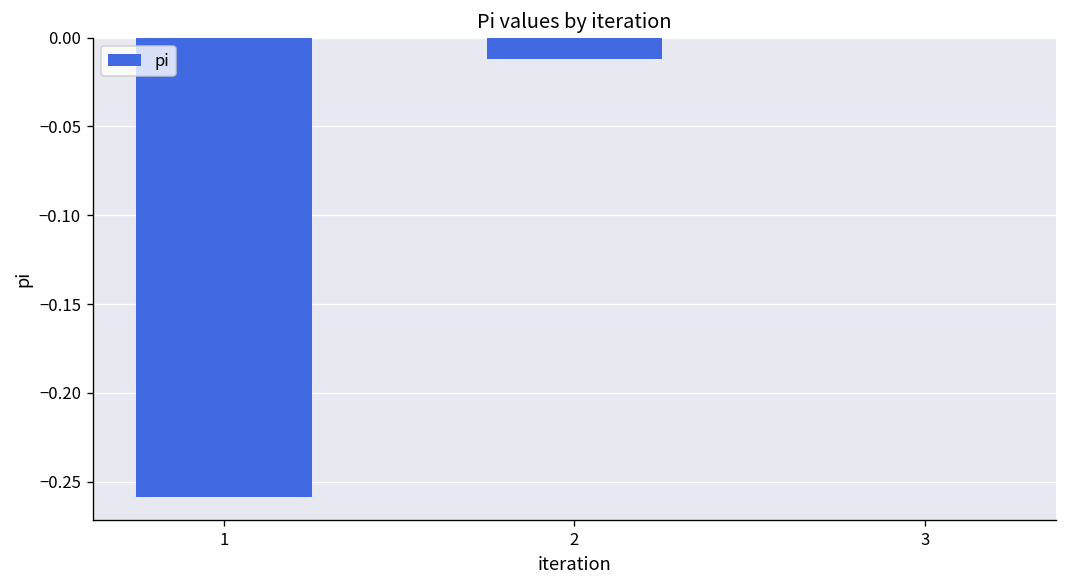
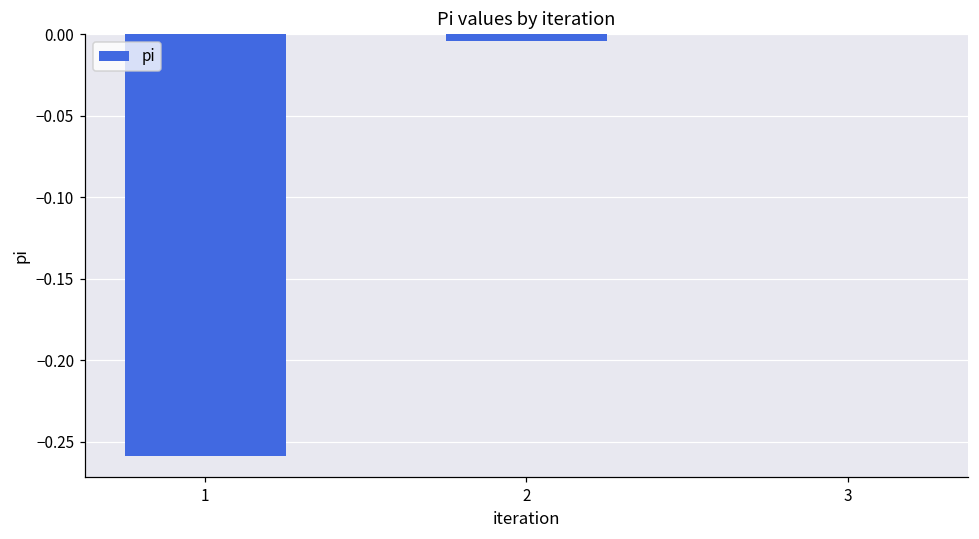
  {
    "1": -0.259,
-   "2": -0.012,
+   "2": -0.004,
    "3": 0.000
  }
